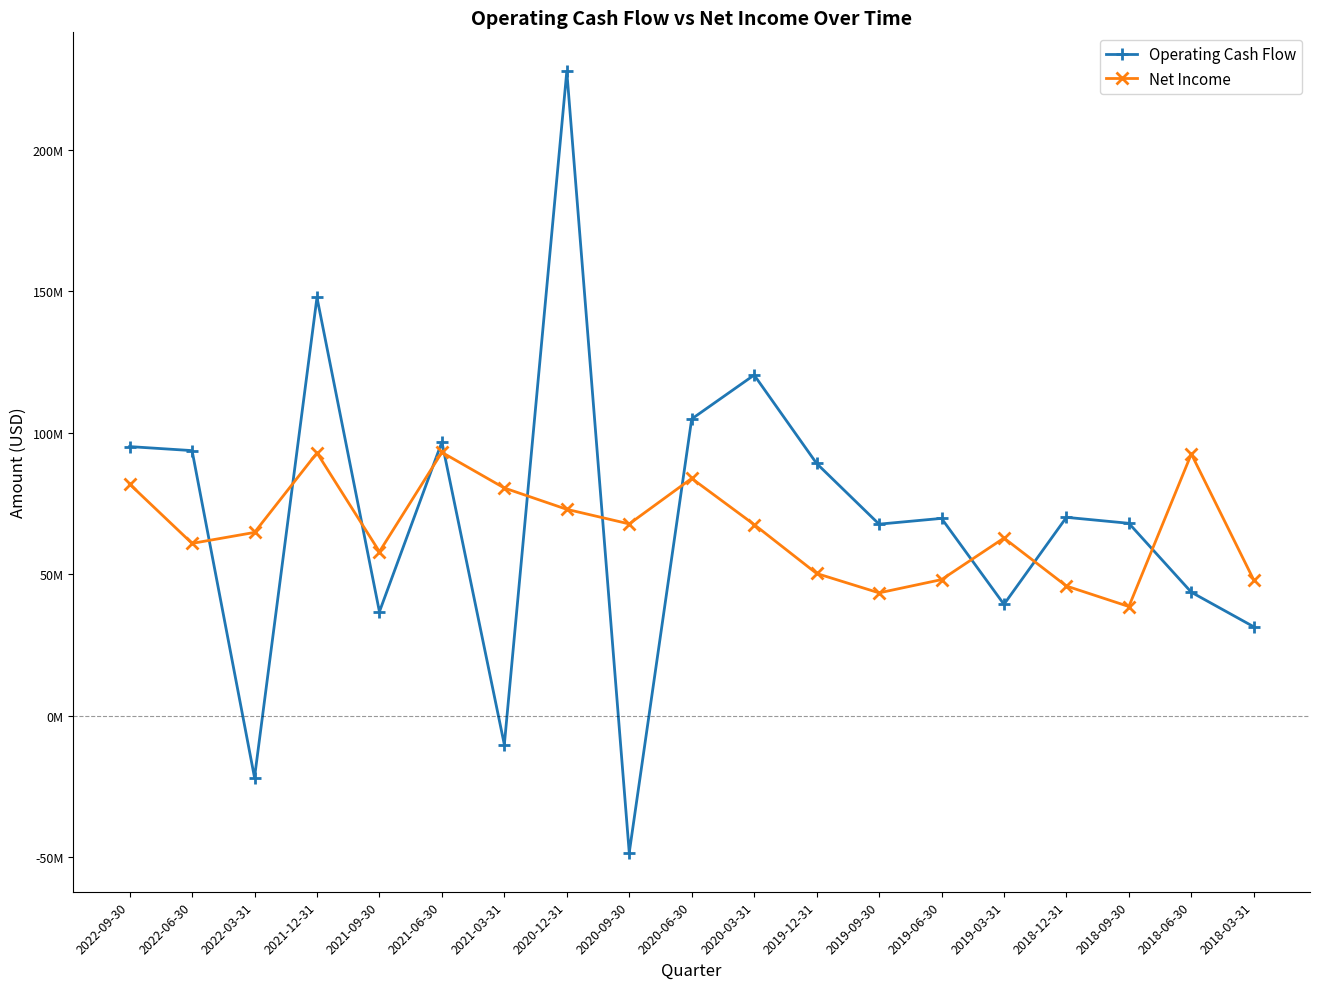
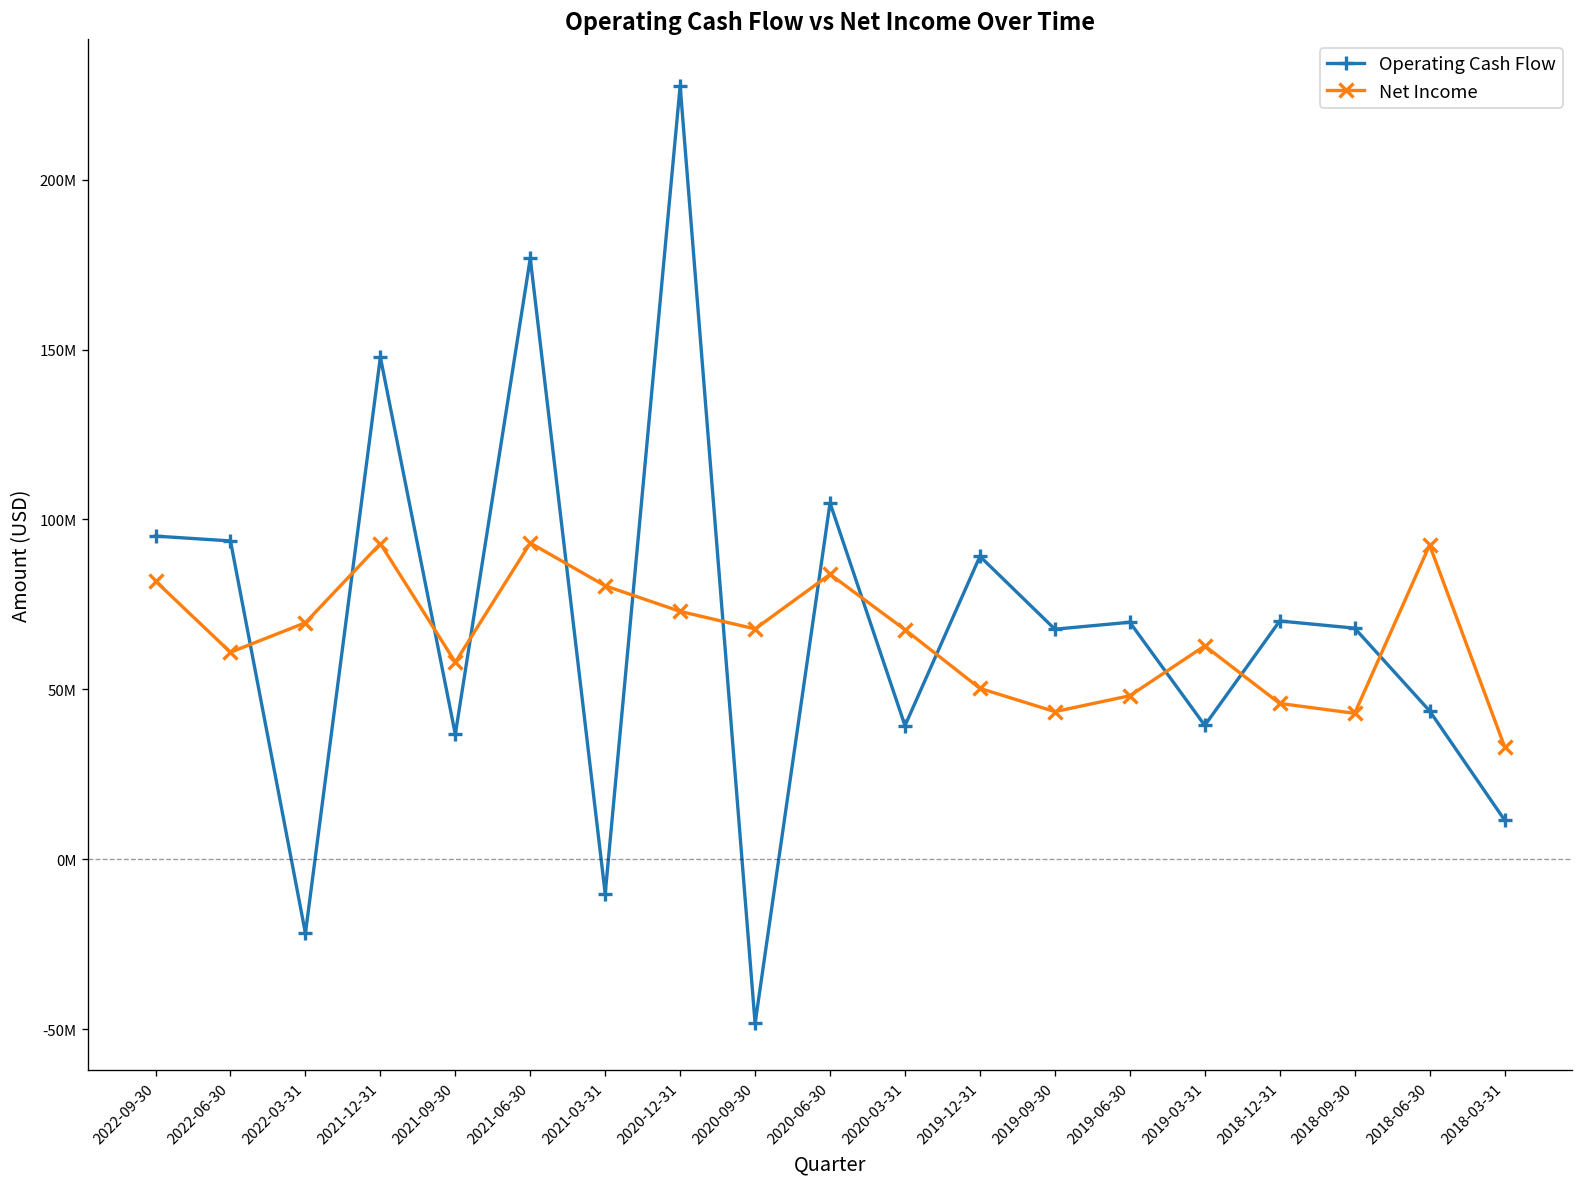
  {
    "Operating Cash Flow": {
      "2022-09-30": 95000000,
      "2022-06-30": 94000000,
      "2022-03-31": -22000000,
      "2021-12-31": 148000000,
      "2021-09-30": 37000000,
-     "2021-06-30": 97000000,
+     "2021-06-30": 177000000,
      "2021-03-31": -10000000,
      "2020-12-31": 228000000,
      "2020-09-30": -48000000,
      "2020-06-30": 105000000,
-     "2020-03-31": 120000000,
+     "2020-03-31": 39000000,
      "2019-12-31": 89000000,
      "2019-09-30": 68000000,
      "2019-06-30": 70000000,
      "2019-03-31": 39000000,
      "2018-12-31": 70000000,
      "2018-09-30": 68000000,
      "2018-06-30": 44000000,
-     "2018-03-31": 31000000
+     "2018-03-31": 12000000
    },
    "Net Income": {
      "2022-09-30": 82000000,
      "2022-06-30": 61000000,
-     "2022-03-31": 65000000,
+     "2022-03-31": 70000000,
      "2021-12-31": 93000000,
      "2021-09-30": 58000000,
      "2021-06-30": 93000000,
      "2021-03-31": 80000000,
      "2020-12-31": 73000000,
      "2020-09-30": 68000000,
      "2020-06-30": 84000000,
      "2020-03-31": 68000000,
      "2019-12-31": 50000000,
      "2019-09-30": 43000000,
      "2019-06-30": 48000000,
      "2019-03-31": 63000000,
      "2018-12-31": 46000000,
-     "2018-09-30": 39000000,
+     "2018-09-30": 43000000,
      "2018-06-30": 92000000,
-     "2018-03-31": 48000000
+     "2018-03-31": 33000000
    }
  }
